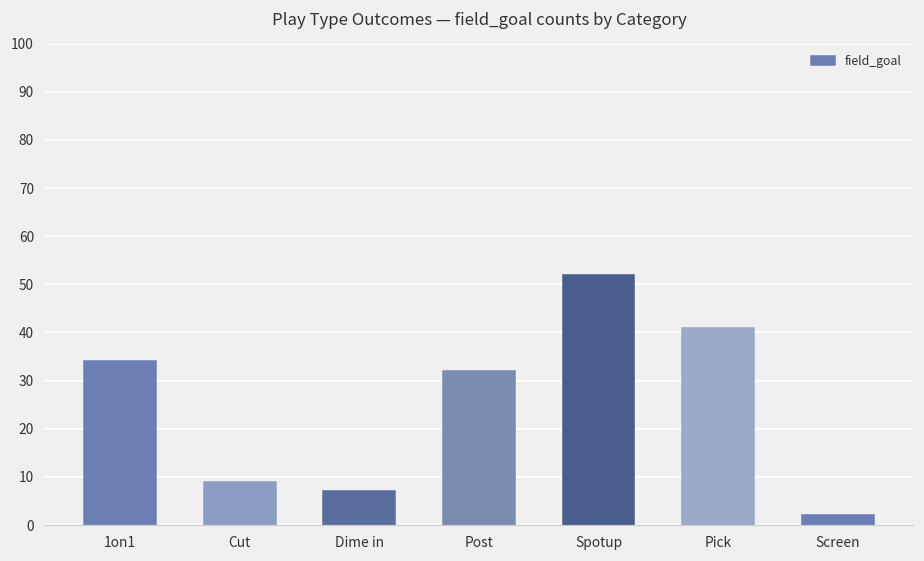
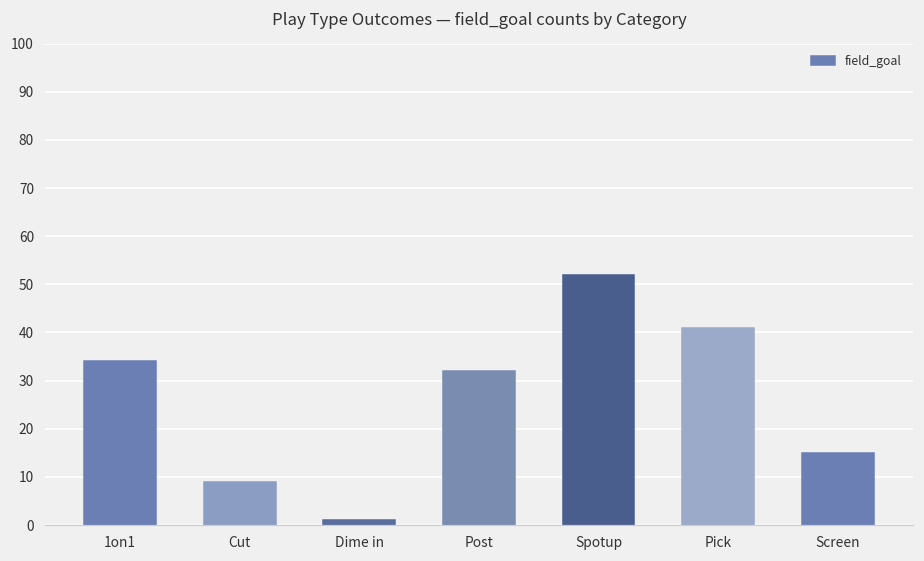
  {
    "1on1": 34,
    "Cut": 9,
-   "Dime in": 7,
+   "Dime in": 1,
    "Post": 32,
    "Spotup": 52,
    "Pick": 41,
-   "Screen": 2
+   "Screen": 15
  }
